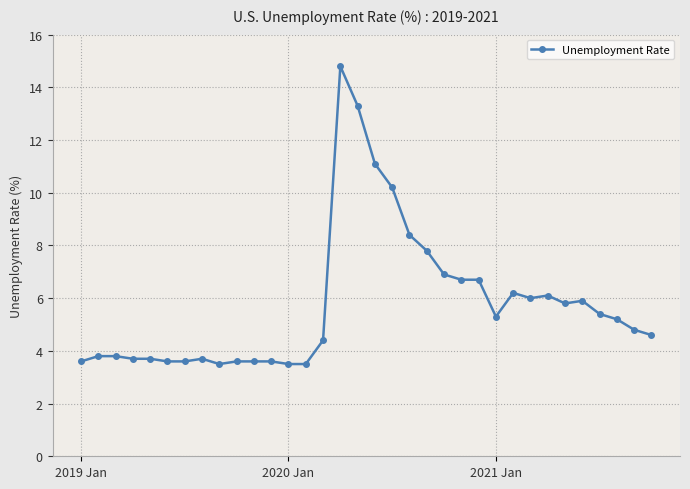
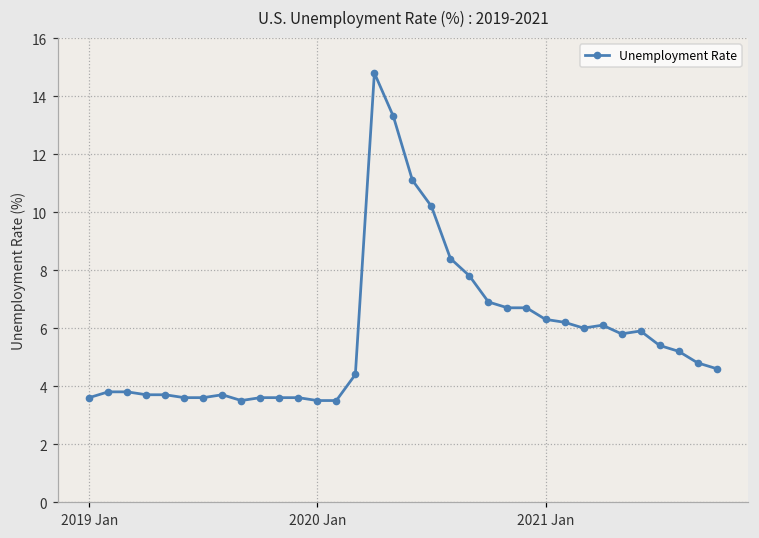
  {
    "2019 Jan": 3.6,
    "2020 Jan": 3.5,
-   "2021 Jan": 5.3
+   "2021 Jan": 6.3
  }
